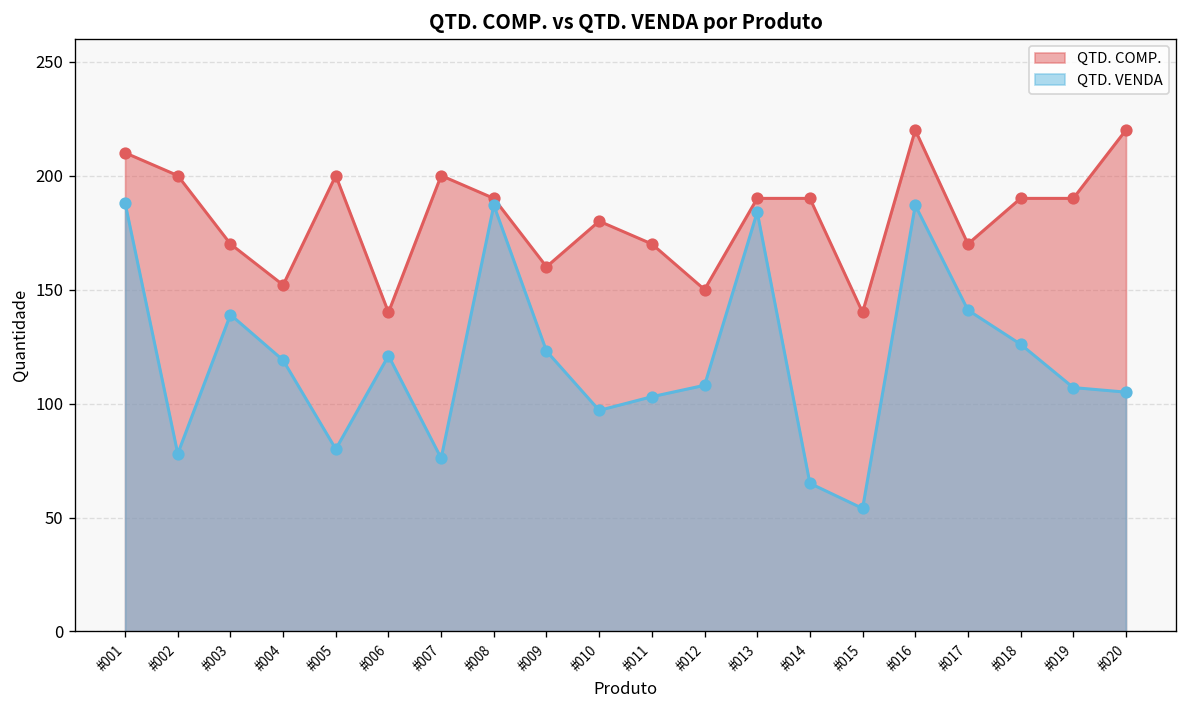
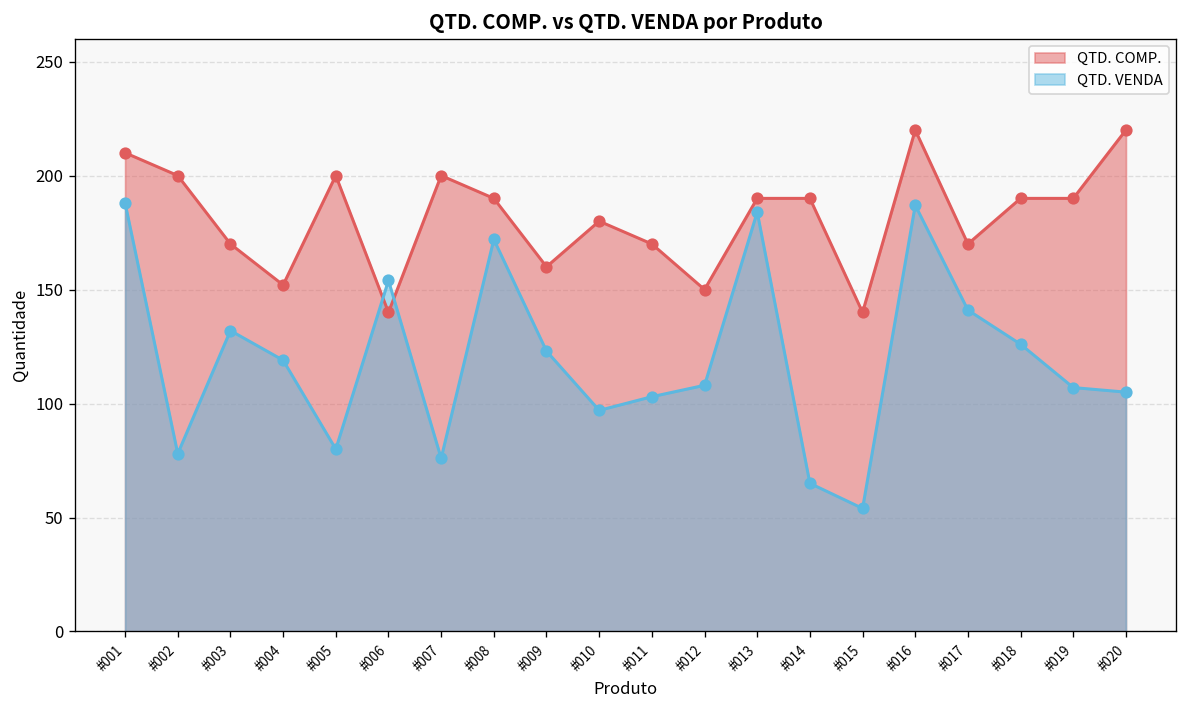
  {
    "QTD. COMP.": {
      "#001": 210,
      "#002": 200,
      "#003": 170,
      "#004": 152,
      "#005": 200,
      "#006": 140,
      "#007": 200,
      "#008": 190,
      "#009": 160,
      "#010": 180,
      "#011": 170,
      "#012": 150,
      "#013": 190,
      "#014": 190,
      "#015": 140,
      "#016": 220,
      "#017": 170,
      "#018": 190,
      "#019": 190,
      "#020": 220
    },
    "QTD. VENDA": {
      "#001": 188,
      "#002": 78,
-     "#003": 139,
+     "#003": 132,
      "#004": 119,
      "#005": 80,
-     "#006": 121,
+     "#006": 154,
      "#007": 76,
-     "#008": 187,
+     "#008": 172,
      "#009": 123,
      "#010": 97,
      "#011": 103,
      "#012": 108,
      "#013": 184,
      "#014": 65,
      "#015": 54,
      "#016": 187,
      "#017": 141,
      "#018": 126,
      "#019": 107,
      "#020": 105
    }
  }
